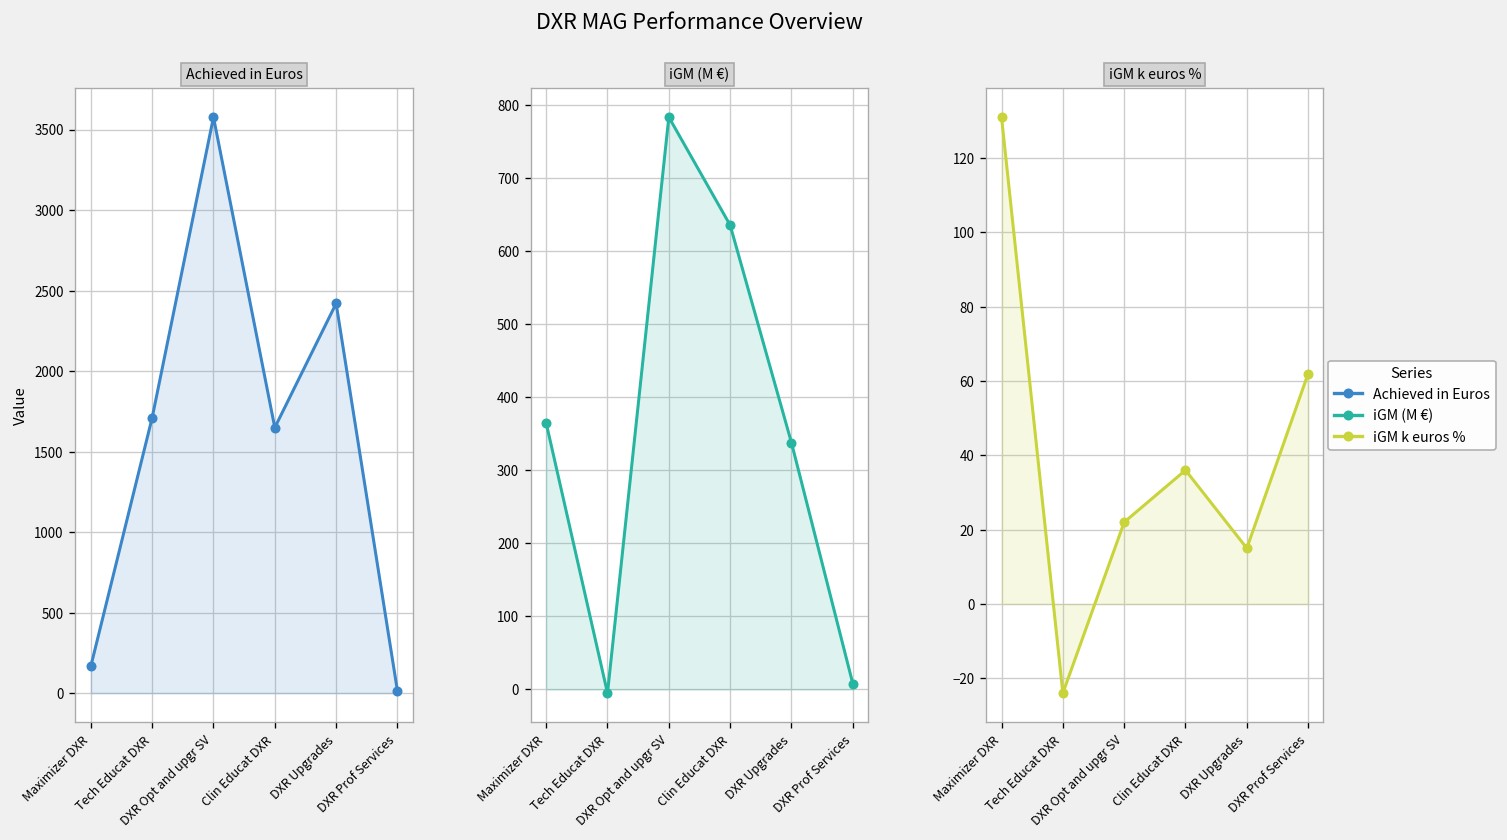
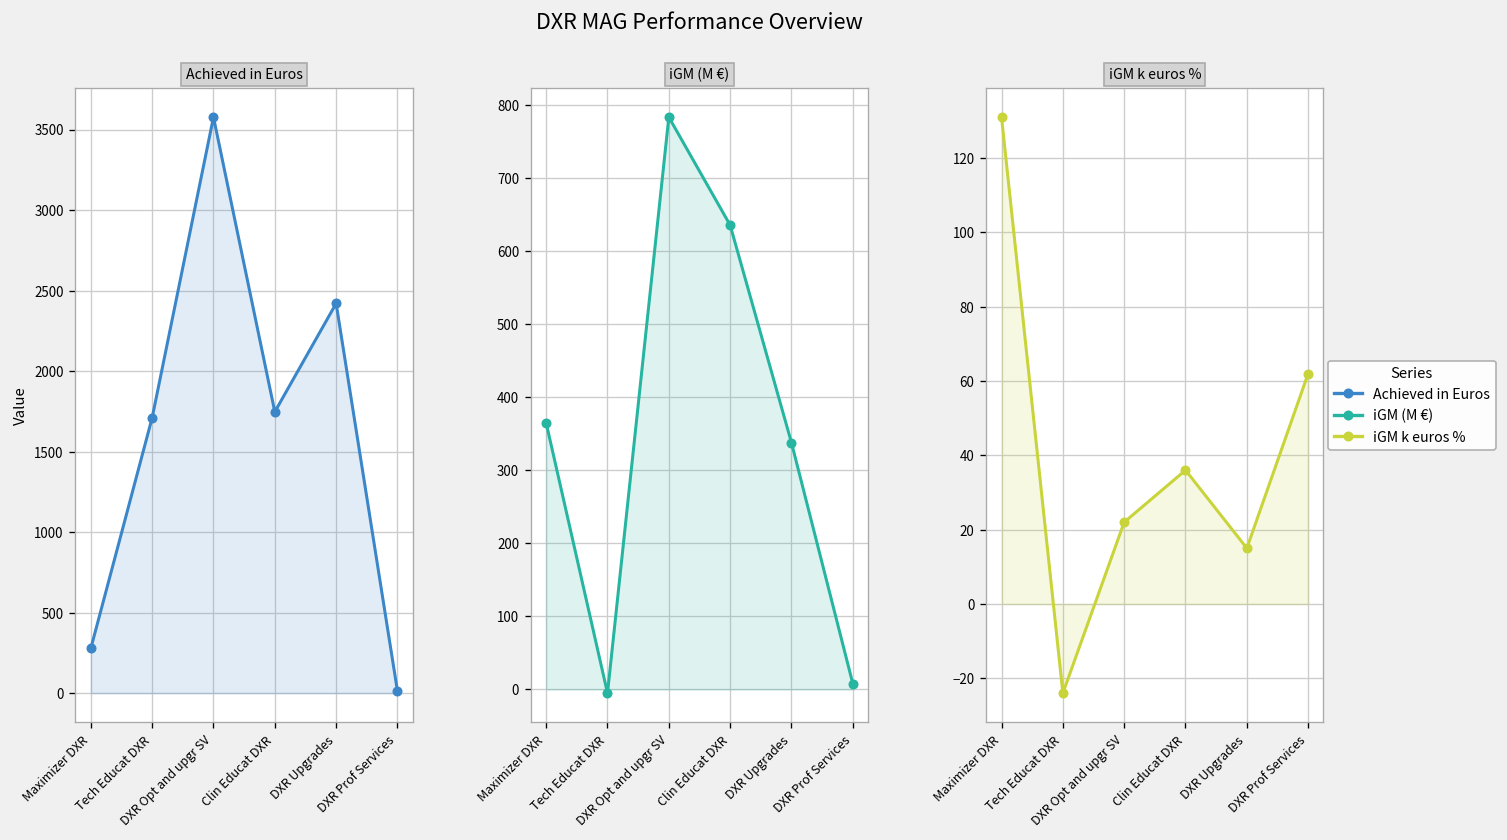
  {
    "Achieved in Euros": {
-     "Maximizer DXR": 170,
+     "Maximizer DXR": 280,
      "Tech Educat DXR": 1710,
      "DXR Opt and upgr SV": 3580,
-     "Clin Educat DXR": 1650,
+     "Clin Educat DXR": 1750,
      "DXR Upgrades": 2420,
      "DXR Prof Services": 10
    }
  }
